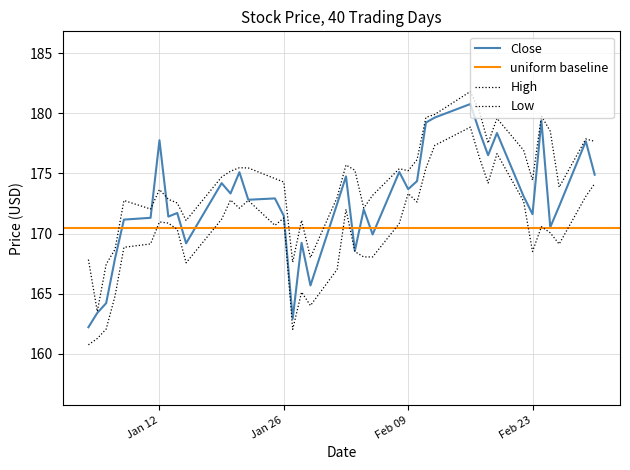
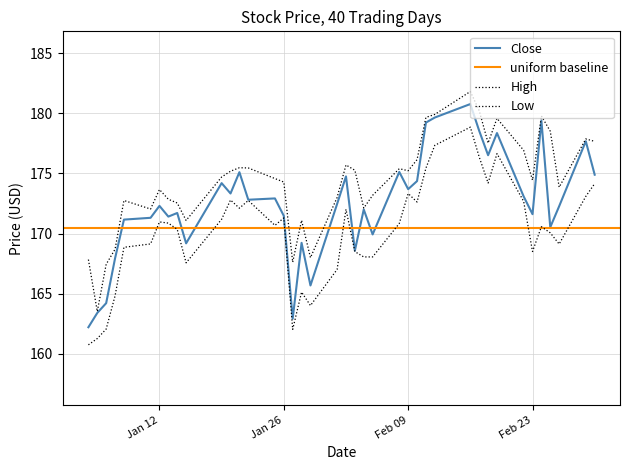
  {
    "Close": {
-     "Jan 12": 177.8,
+     "Jan 12": 172.3,
      "Feb 09": 173.7,
      "Feb 23": 171.6
    }
  }
